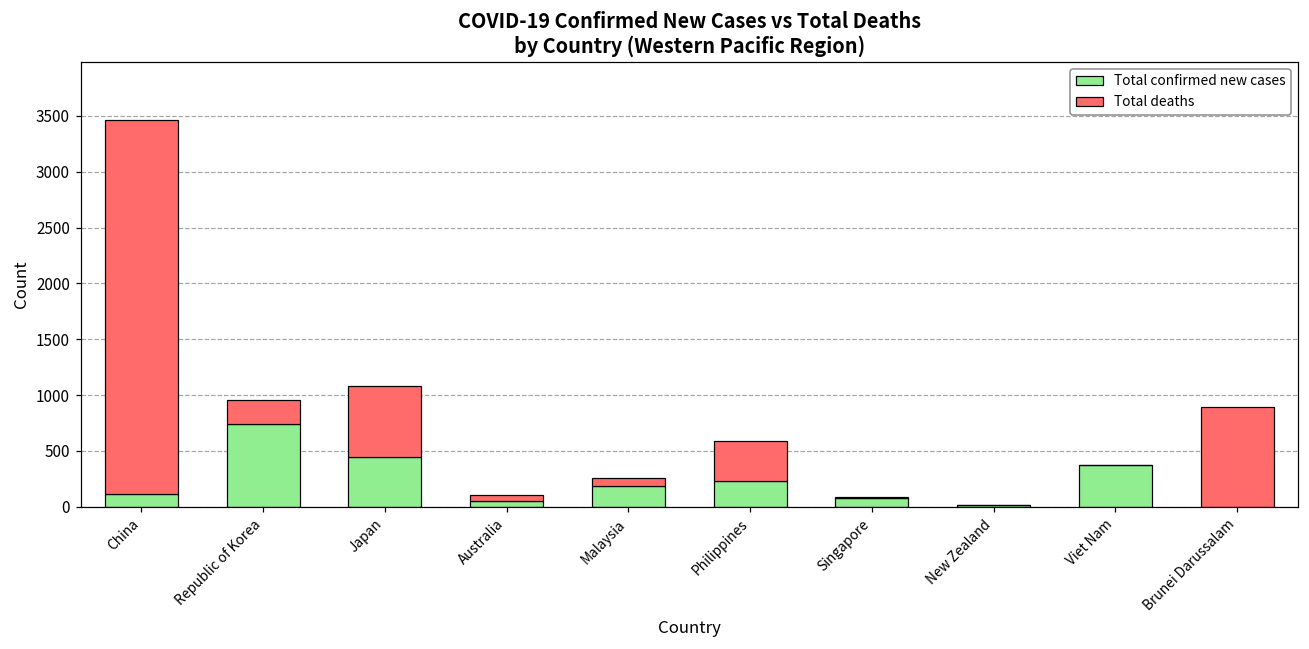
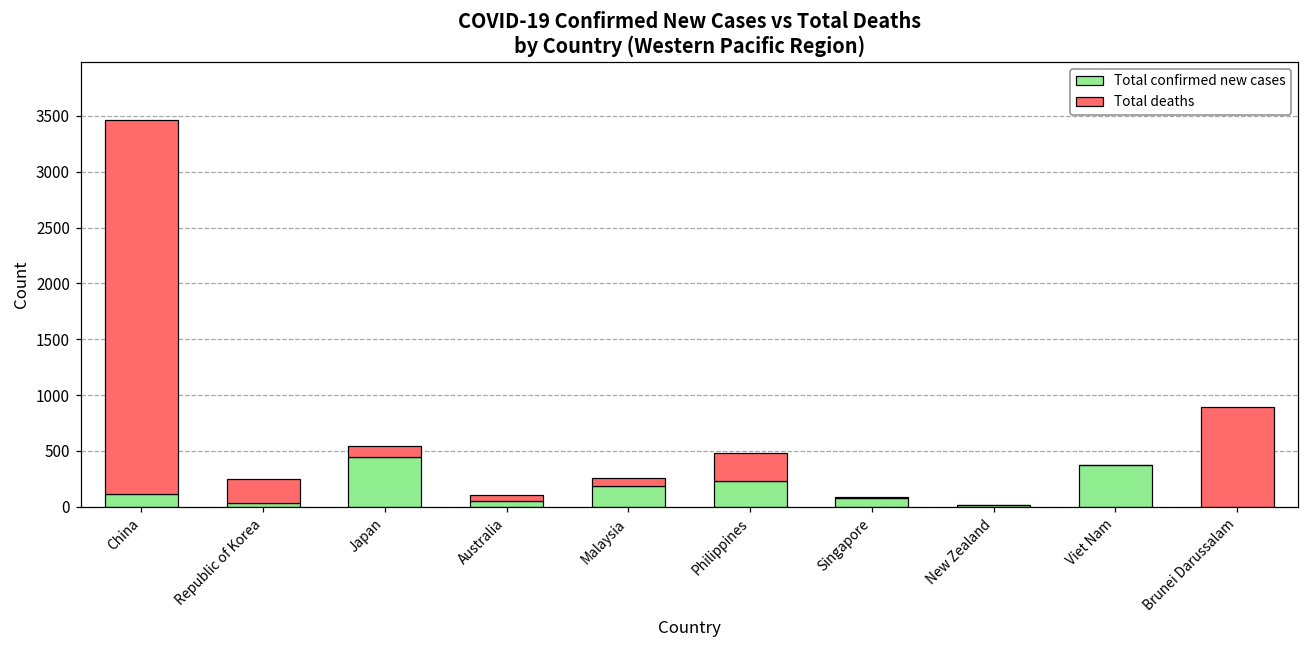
  {
    "Total confirmed new cases": {
      "China": 110,
-     "Republic of Korea": 740,
+     "Republic of Korea": 30,
      "Japan": 450,
      "Australia": 50,
      "Malaysia": 180,
      "Philippines": 230,
      "Singapore": 80,
      "Viet Nam": 380,
      "Brunei Darussalam": 0
    },
    "Total deaths": {
      "China": 3350,
      "Republic of Korea": 210,
-     "Japan": 640,
+     "Japan": 100,
      "Australia": 60,
      "Malaysia": 70,
-     "Philippines": 360,
+     "Philippines": 250,
      "Viet Nam": 0,
      "Brunei Darussalam": 900
    }
  }
